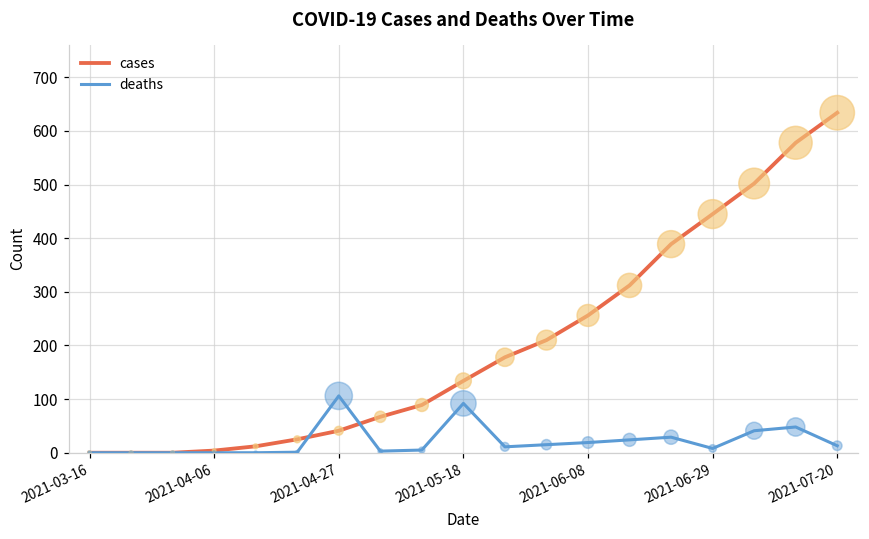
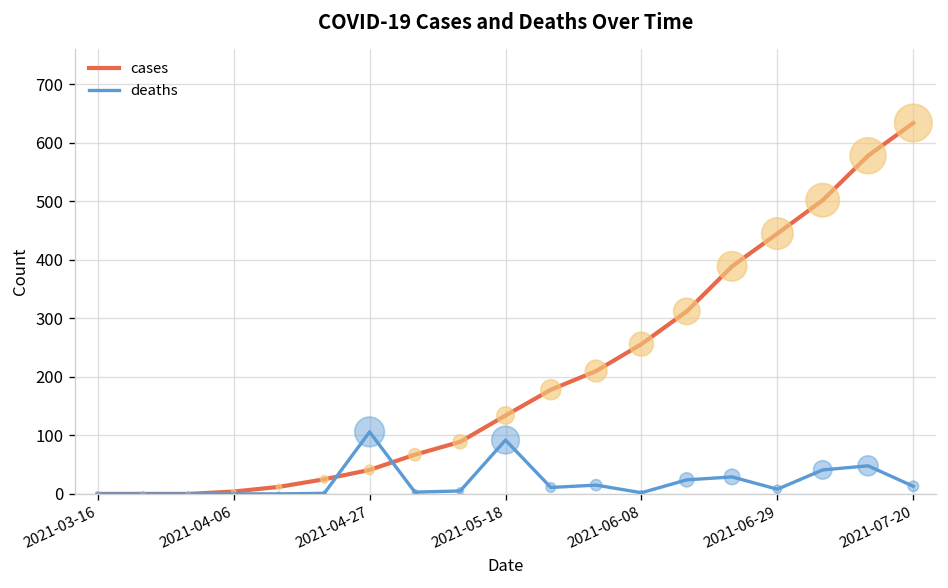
  {
    "cases": {
      "2021-04-27": 40,
      "2021-05-18": 130,
      "2021-06-08": 260,
      "2021-06-29": 450,
      "2021-07-20": 630
    },
    "deaths": {
      "2021-04-27": 110,
      "2021-05-18": 90,
-     "2021-06-08": 20,
+     "2021-06-08": 0,
      "2021-06-29": 10,
      "2021-07-20": 10
    }
  }
